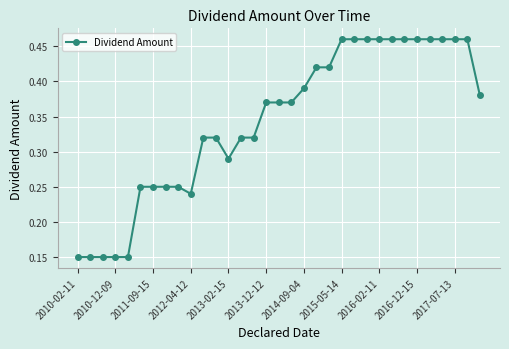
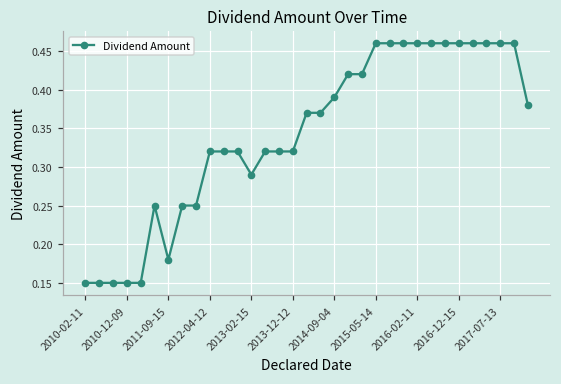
  {
    "2010-02-11": 0.15,
    "2010-12-09": 0.15,
-   "2011-09-15": 0.25,
-   "2012-04-12": 0.24,
+   "2011-09-15": 0.18,
+   "2012-04-12": 0.32,
    "2013-02-15": 0.29,
-   "2013-12-12": 0.37,
+   "2013-12-12": 0.32,
    "2014-09-04": 0.39,
    "2015-05-14": 0.46,
    "2016-02-11": 0.46,
    "2016-12-15": 0.46,
    "2017-07-13": 0.46
  }
